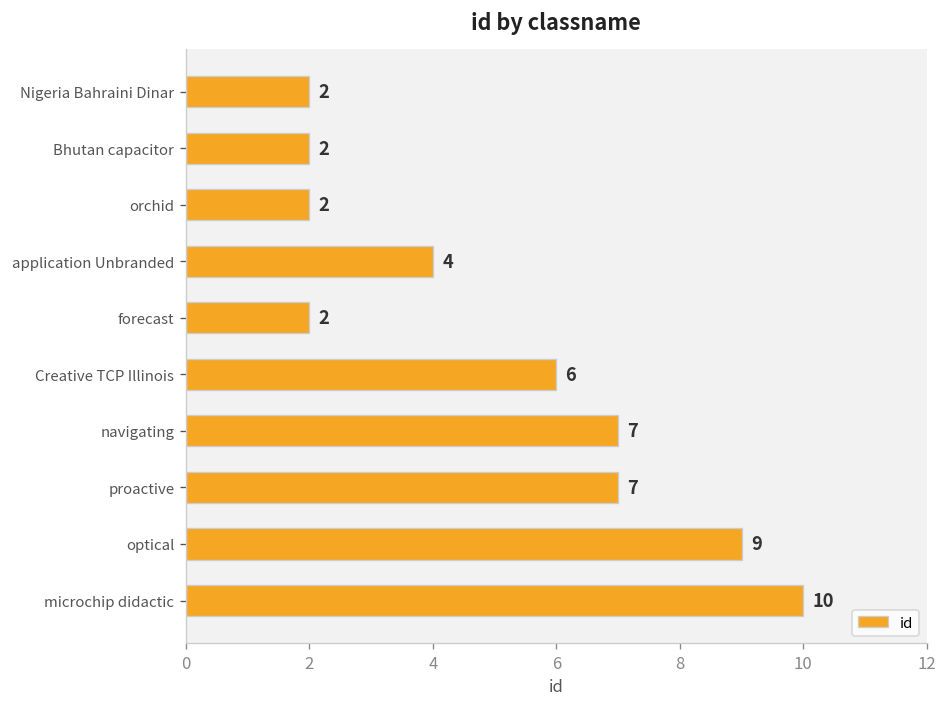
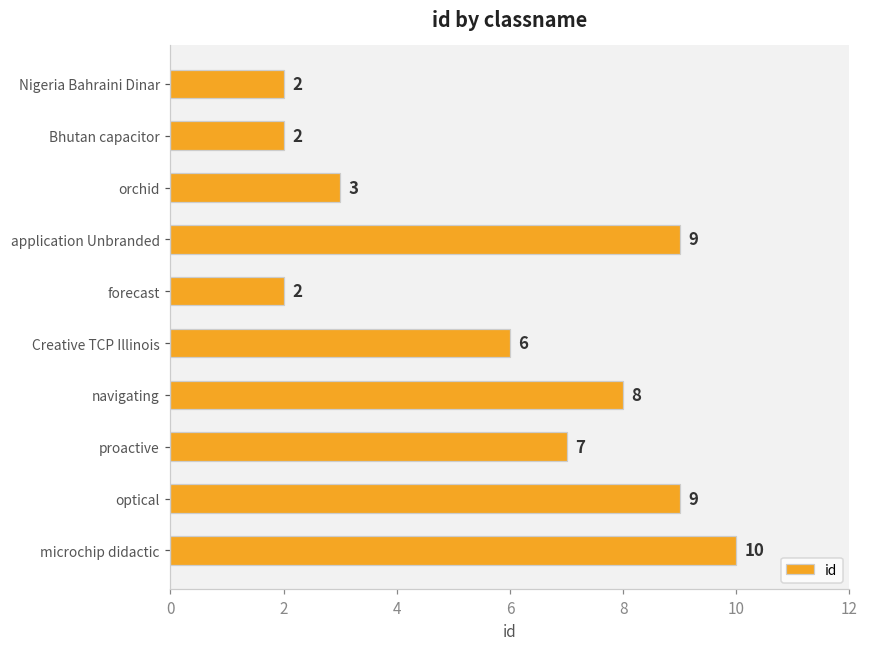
  {
    "Nigeria Bahraini Dinar": 2,
    "Bhutan capacitor": 2,
-   "orchid": 2,
-   "application Unbranded": 4,
+   "orchid": 3,
+   "application Unbranded": 9,
    "forecast": 2,
    "Creative TCP Illinois": 6,
-   "navigating": 7,
+   "navigating": 8,
    "proactive": 7,
    "optical": 9,
    "microchip didactic": 10
  }
